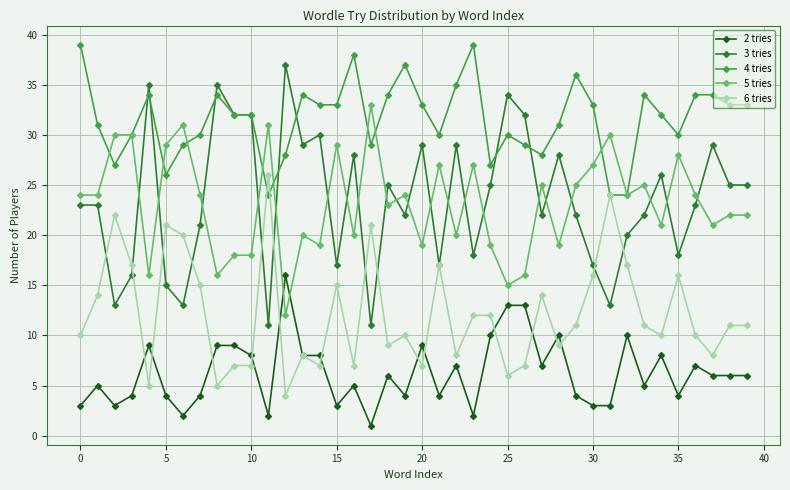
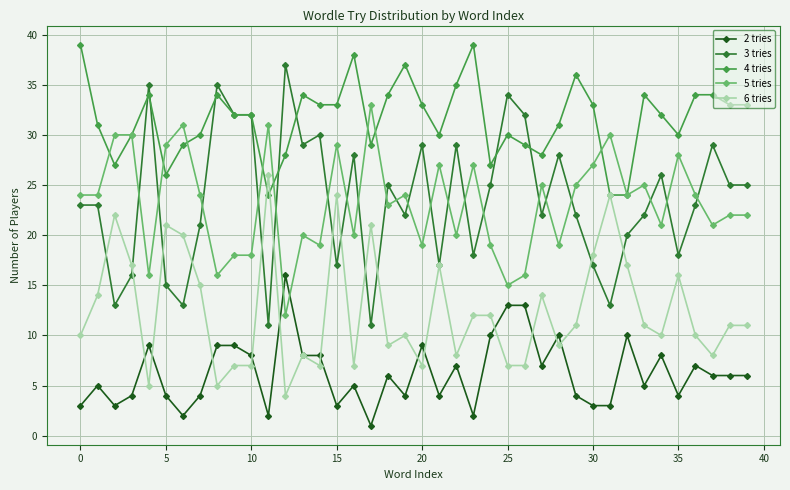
  {
    "6 tries": {
      "0": 10,
      "5": 21,
      "10": 7,
-     "15": 15,
+     "15": 24,
      "20": 7,
-     "25": 6,
-     "30": 16,
+     "25": 7,
+     "30": 18,
      "35": 16
    }
  }
